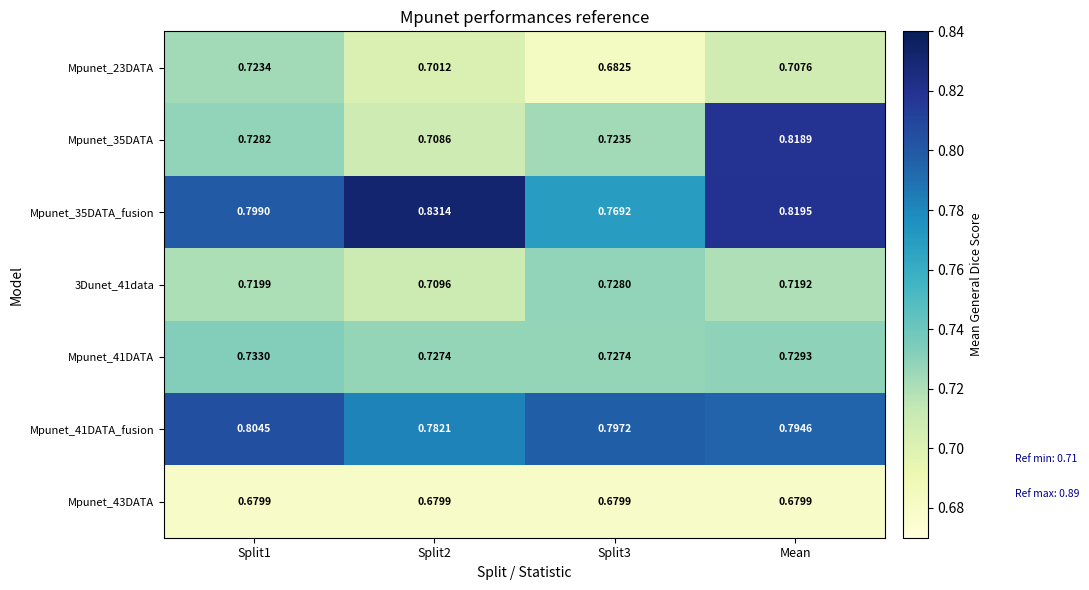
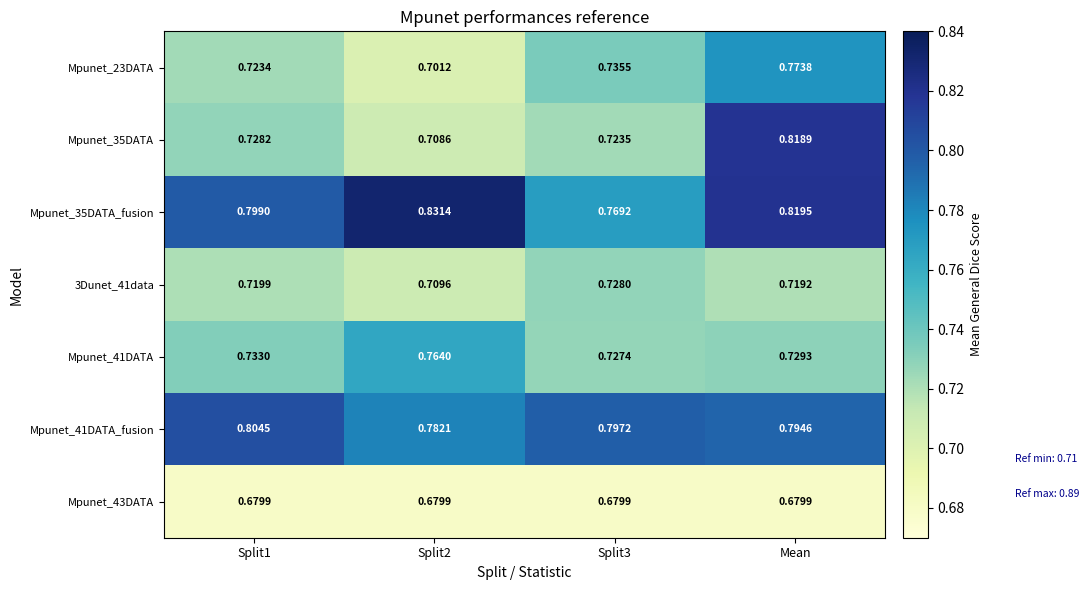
  {
    "Mpunet_23DATA": {
      "Split1": 0.7234,
      "Split2": 0.7012,
-     "Split3": 0.6825,
-     "Mean": 0.7076
+     "Split3": 0.7355,
+     "Mean": 0.7738
    },
    "Mpunet_35DATA": {
      "Split1": 0.7282,
      "Split2": 0.7086,
      "Split3": 0.7235,
      "Mean": 0.8189
    },
    "Mpunet_35DATA_fusion": {
      "Split1": 0.7990,
      "Split2": 0.8314,
      "Split3": 0.7692,
      "Mean": 0.8195
    },
    "3Dunet_41data": {
      "Split1": 0.7199,
      "Split2": 0.7096,
      "Split3": 0.7280,
      "Mean": 0.7192
    },
    "Mpunet_41DATA": {
      "Split1": 0.7330,
-     "Split2": 0.7274,
+     "Split2": 0.7640,
      "Split3": 0.7274,
      "Mean": 0.7293
    },
    "Mpunet_41DATA_fusion": {
      "Split1": 0.8045,
      "Split2": 0.7821,
      "Split3": 0.7972,
      "Mean": 0.7946
    },
    "Mpunet_43DATA": {
      "Split1": 0.6799,
      "Split2": 0.6799,
      "Split3": 0.6799,
      "Mean": 0.6799
    }
  }
